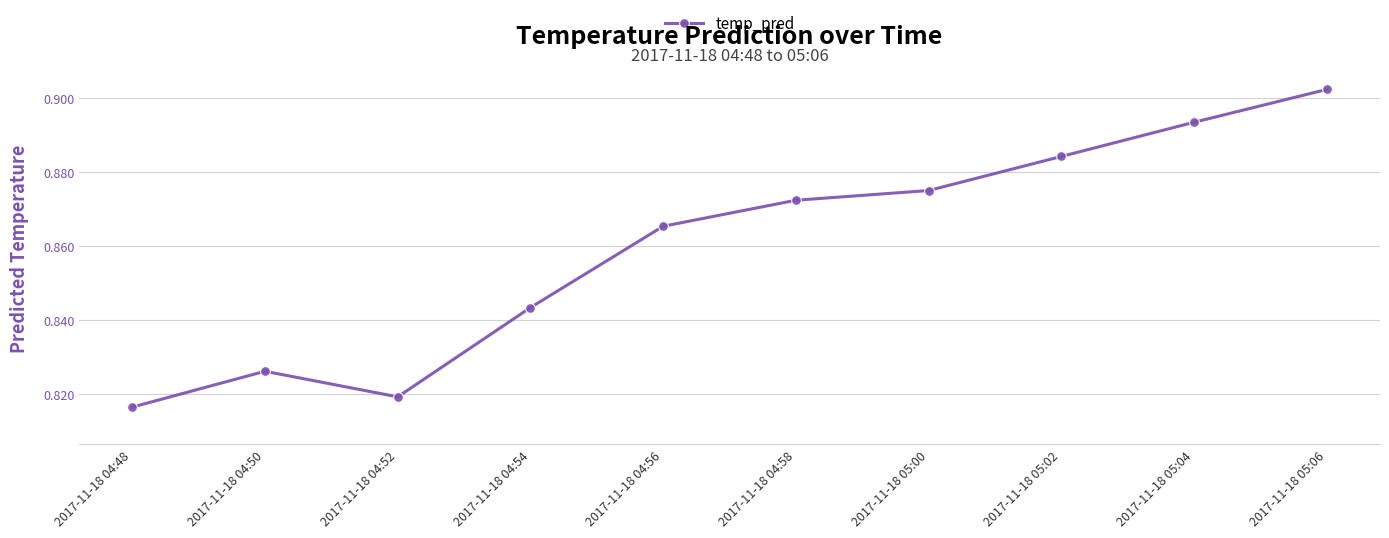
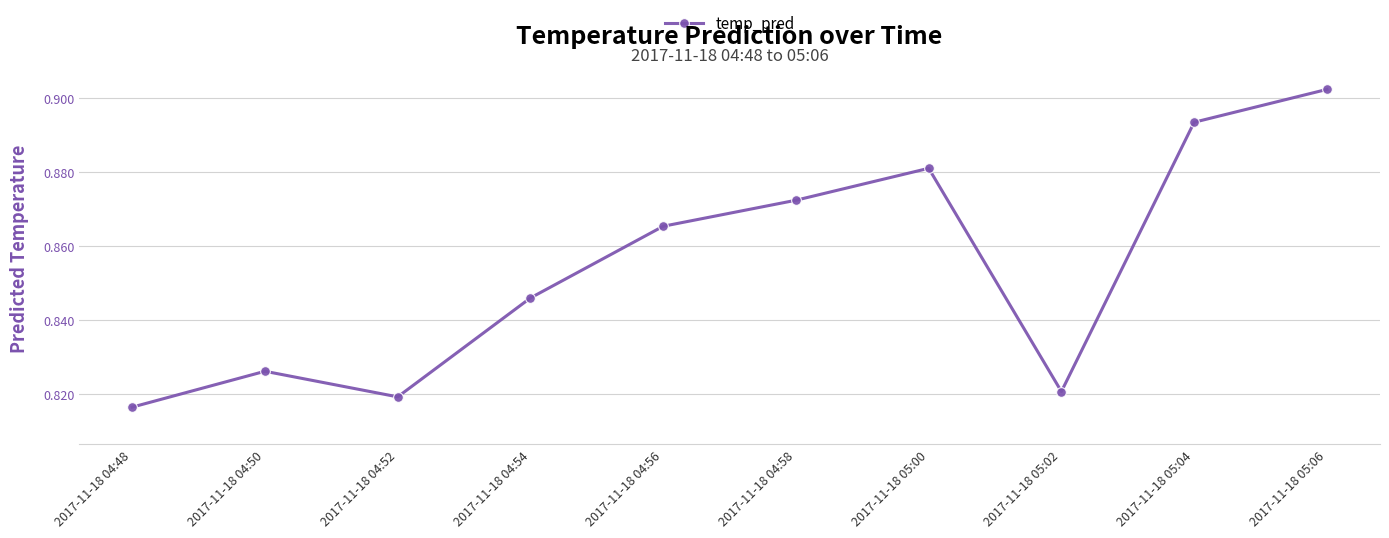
  {
    "2017-11-18 04:48": 0.817,
    "2017-11-18 04:50": 0.826,
    "2017-11-18 04:52": 0.819,
-   "2017-11-18 04:54": 0.843,
+   "2017-11-18 04:54": 0.846,
    "2017-11-18 04:56": 0.865,
    "2017-11-18 04:58": 0.872,
-   "2017-11-18 05:00": 0.875,
-   "2017-11-18 05:02": 0.884,
+   "2017-11-18 05:00": 0.881,
+   "2017-11-18 05:02": 0.821,
    "2017-11-18 05:04": 0.894,
    "2017-11-18 05:06": 0.902
  }
